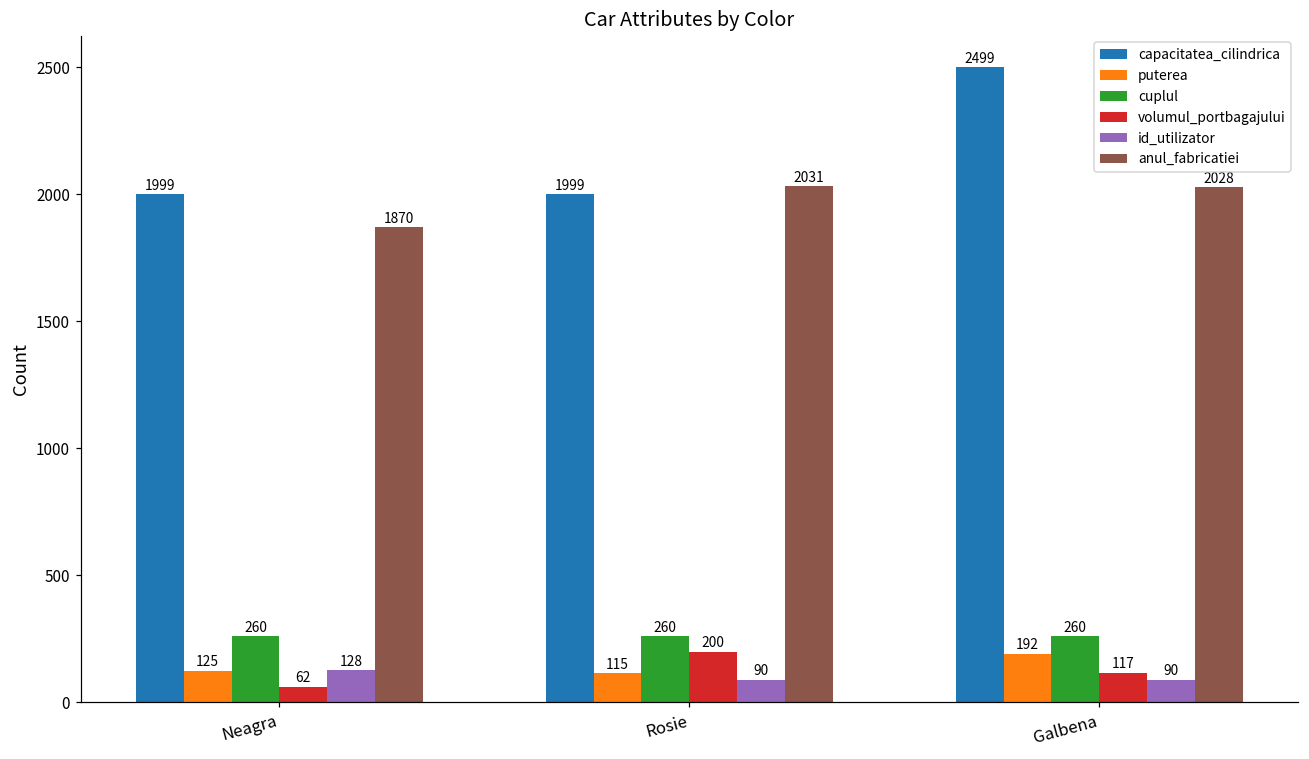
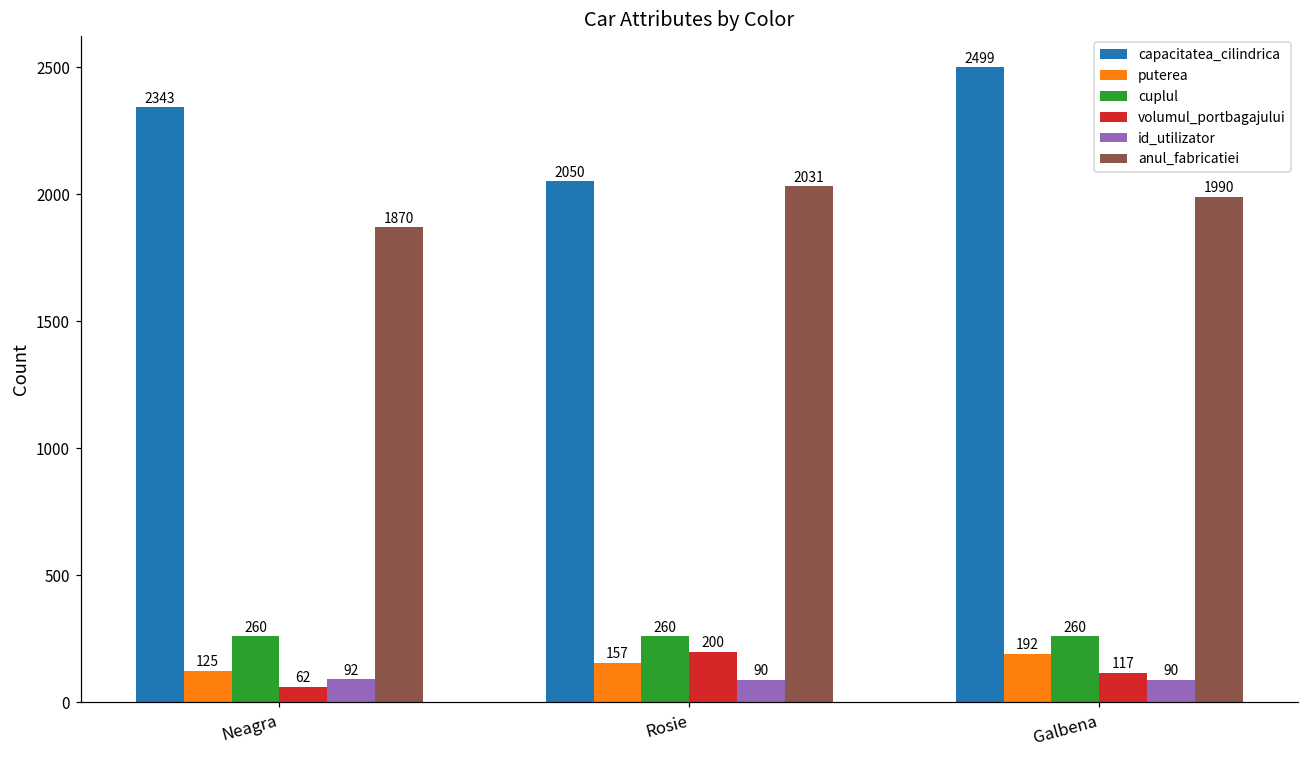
  {
    "capacitatea_cilindrica": {
-     "Neagra": 1999,
-     "Rosie": 1999,
+     "Neagra": 2343,
+     "Rosie": 2050,
      "Galbena": 2499
    },
    "puterea": {
      "Neagra": 125,
-     "Rosie": 115,
+     "Rosie": 157,
      "Galbena": 192
    },
    "cuplul": {
      "Neagra": 260,
      "Rosie": 260,
      "Galbena": 260
    },
    "volumul_portbagajului": {
      "Neagra": 62,
      "Rosie": 200,
      "Galbena": 117
    },
    "id_utilizator": {
-     "Neagra": 128,
+     "Neagra": 92,
      "Rosie": 90,
      "Galbena": 90
    },
    "anul_fabricatiei": {
-     "Galbena": 2030
+     "Galbena": 1990
    }
  }
